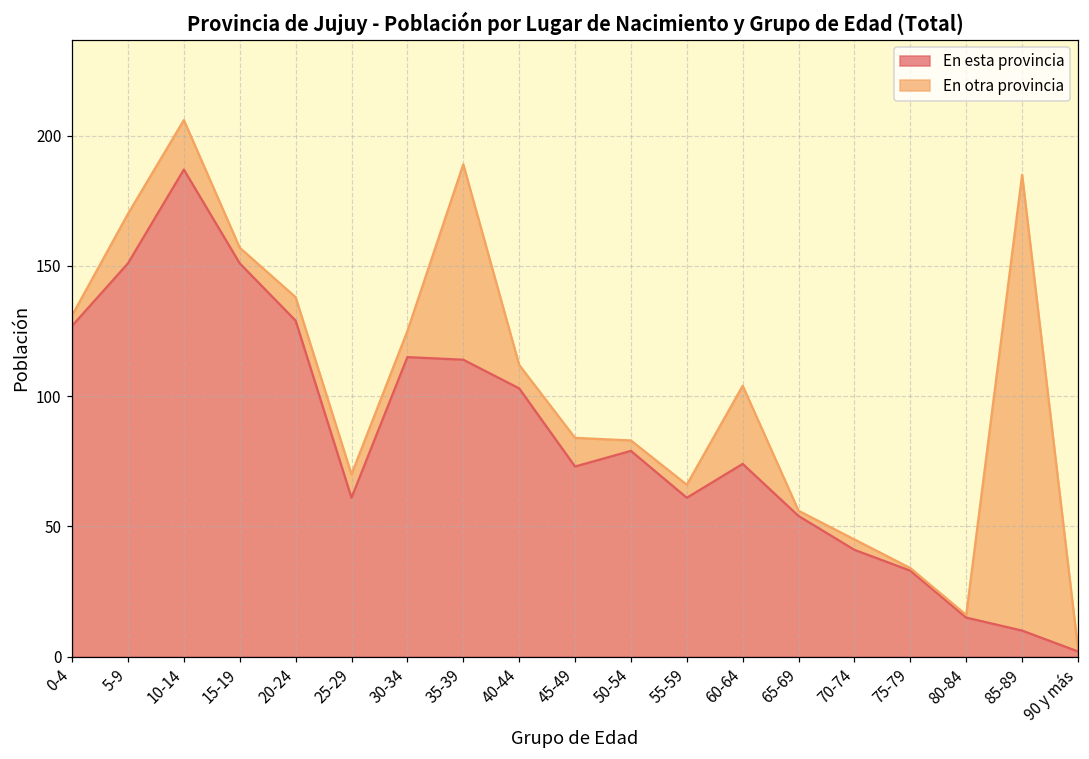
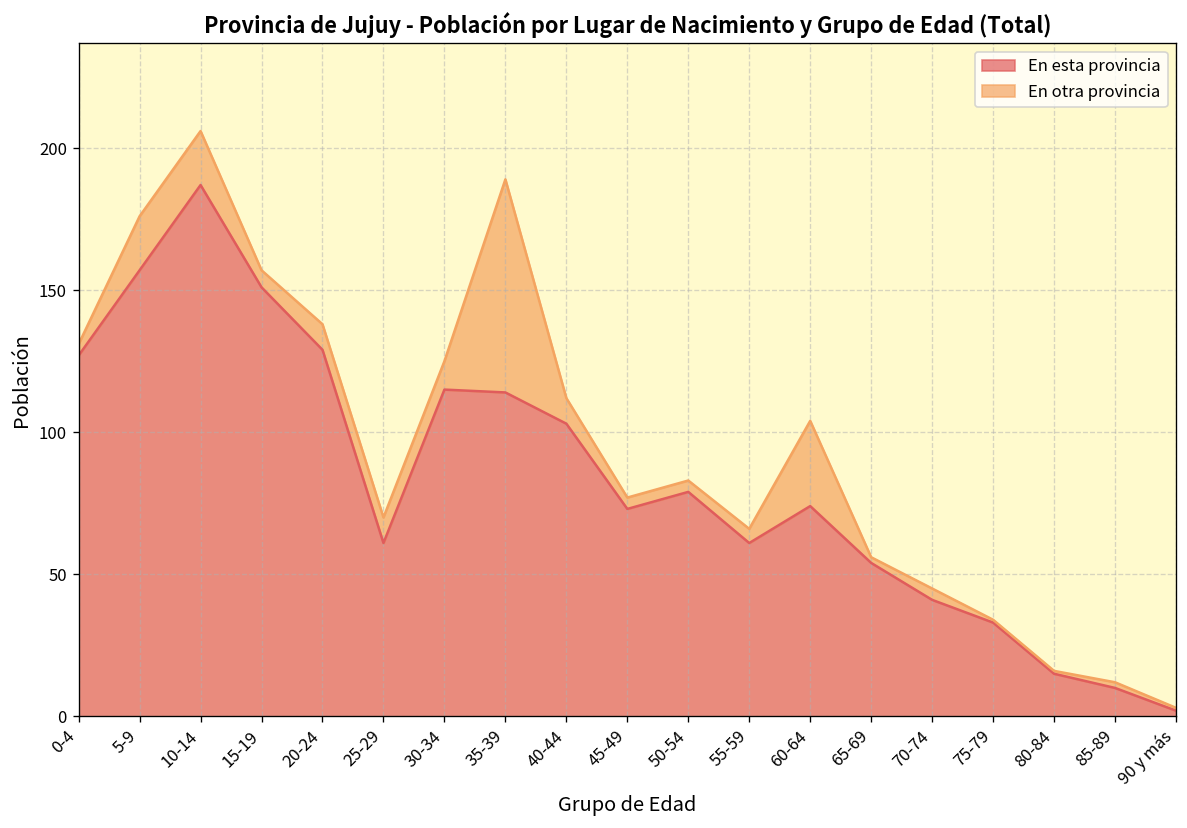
  {
    "En esta provincia": {
      "0-4": 127,
-     "5-9": 151,
+     "5-9": 157,
      "10-14": 187,
      "15-19": 151,
      "20-24": 129,
      "25-29": 61,
      "30-34": 115,
      "35-39": 114,
      "40-44": 103,
      "45-49": 73,
      "50-54": 79,
      "55-59": 61,
      "60-64": 74,
      "65-69": 54,
      "70-74": 41,
      "85-89": 10
    },
    "En otra provincia": {
      "0-4": 4,
      "5-9": 19,
      "10-14": 19,
      "15-19": 6,
      "20-24": 9,
      "25-29": 9,
      "30-34": 10,
      "35-39": 75,
      "40-44": 9,
-     "45-49": 11,
+     "45-49": 4,
      "50-54": 4,
      "55-59": 5,
      "60-64": 30,
      "65-69": 2,
      "70-74": 4,
-     "85-89": 175
+     "85-89": 2
    }
  }
